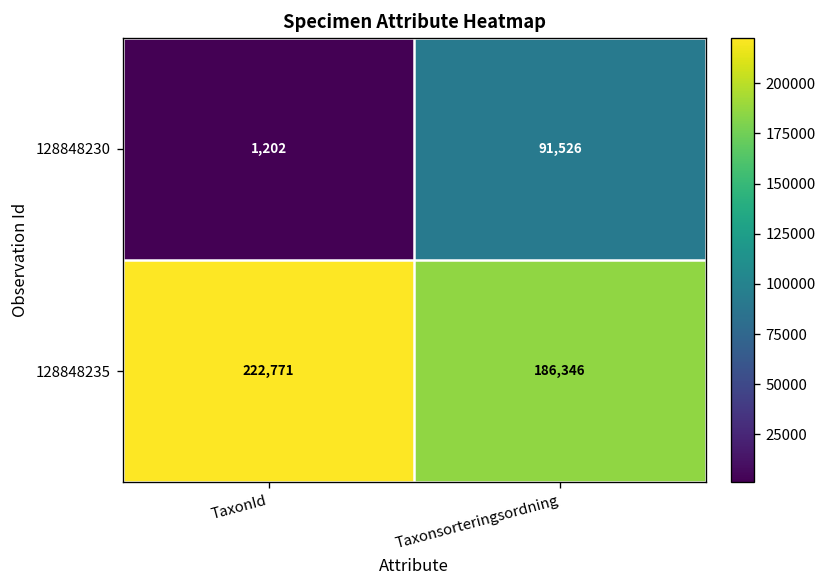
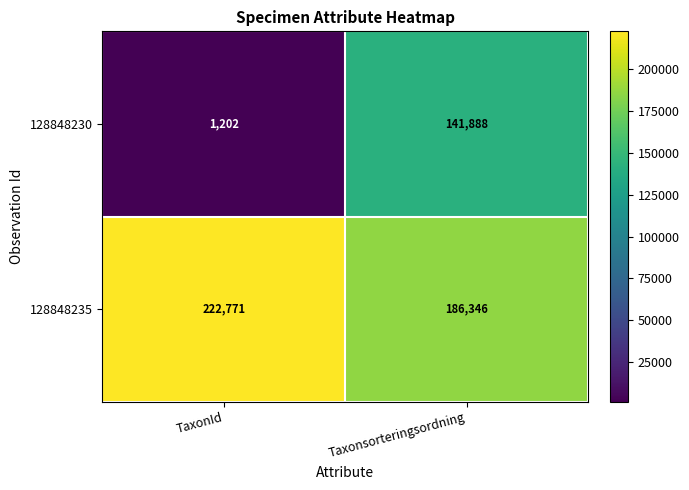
  {
    "128848230": {
      "TaxonId": "1,202",
-     "Taxonsorteringsordning": "91,526"
+     "Taxonsorteringsordning": "141,888"
    },
    "128848235": {
      "TaxonId": "222,771",
      "Taxonsorteringsordning": "186,346"
    }
  }
